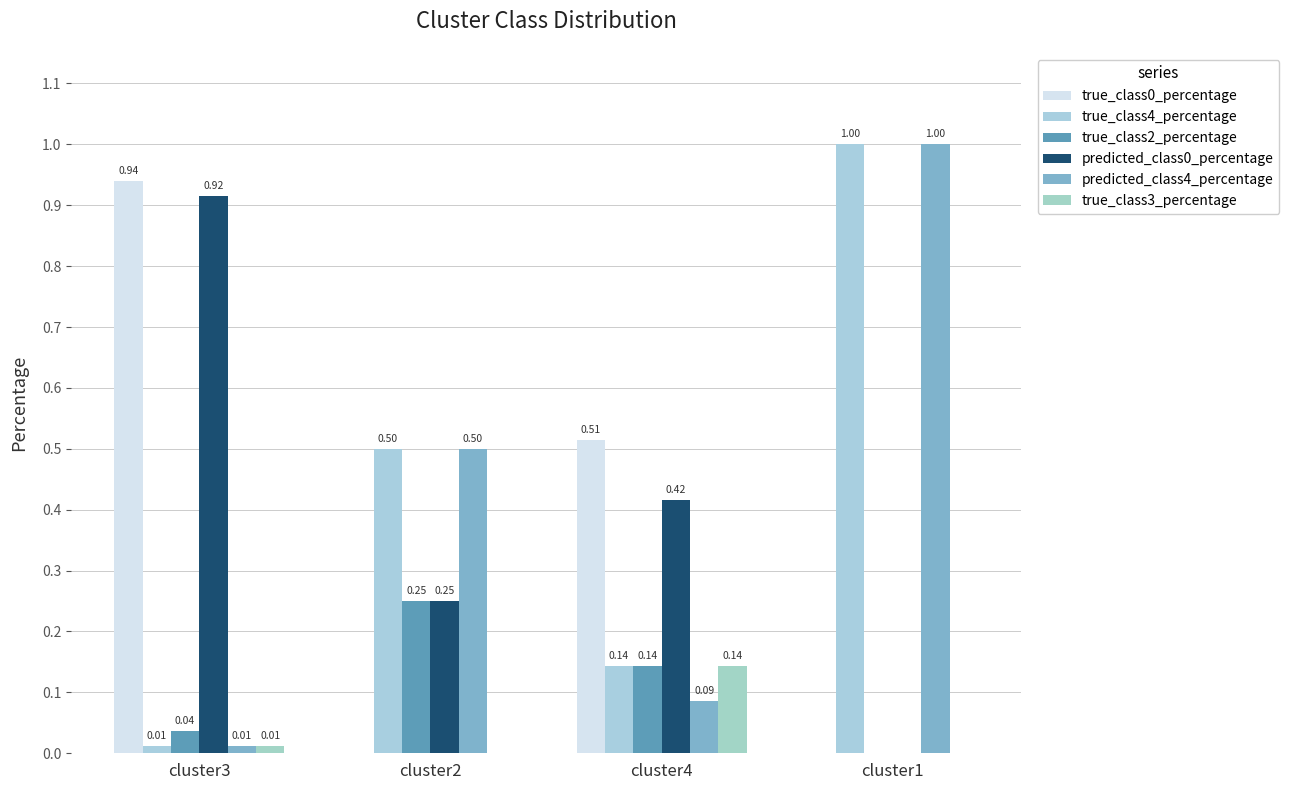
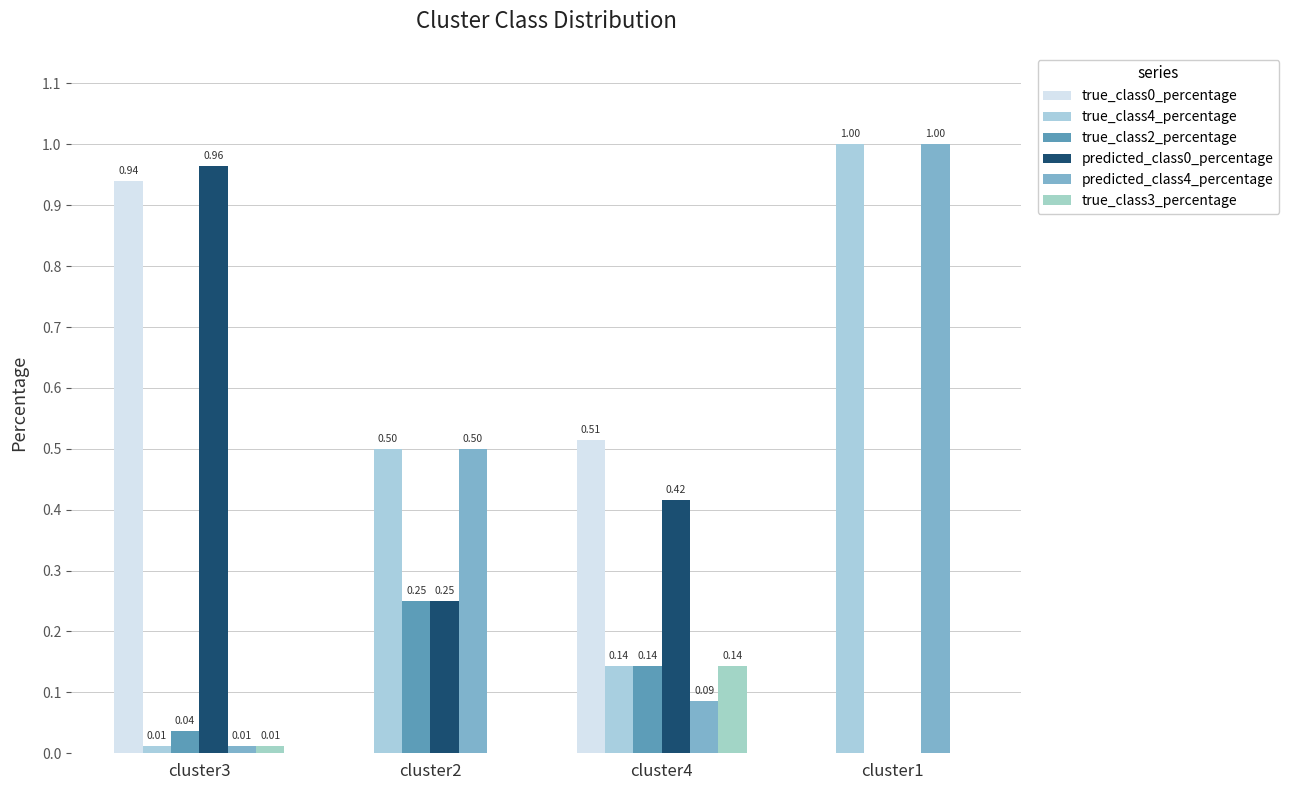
  {
    "predicted_class0_percentage": {
-     "cluster3": 0.92,
+     "cluster3": 0.96,
      "cluster2": 0.25,
      "cluster4": 0.42
    }
  }
